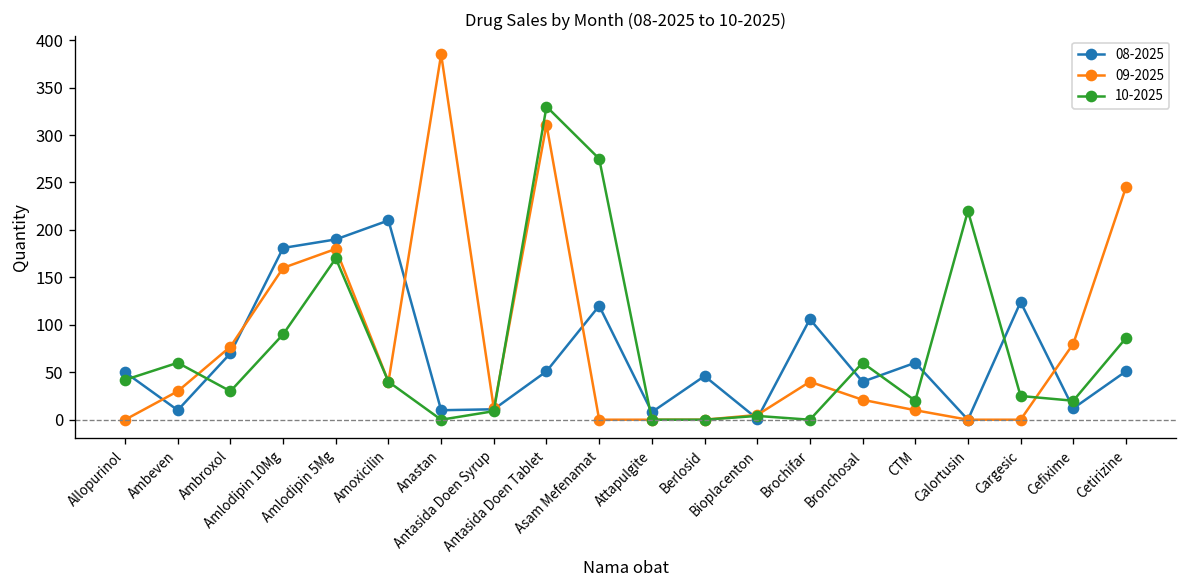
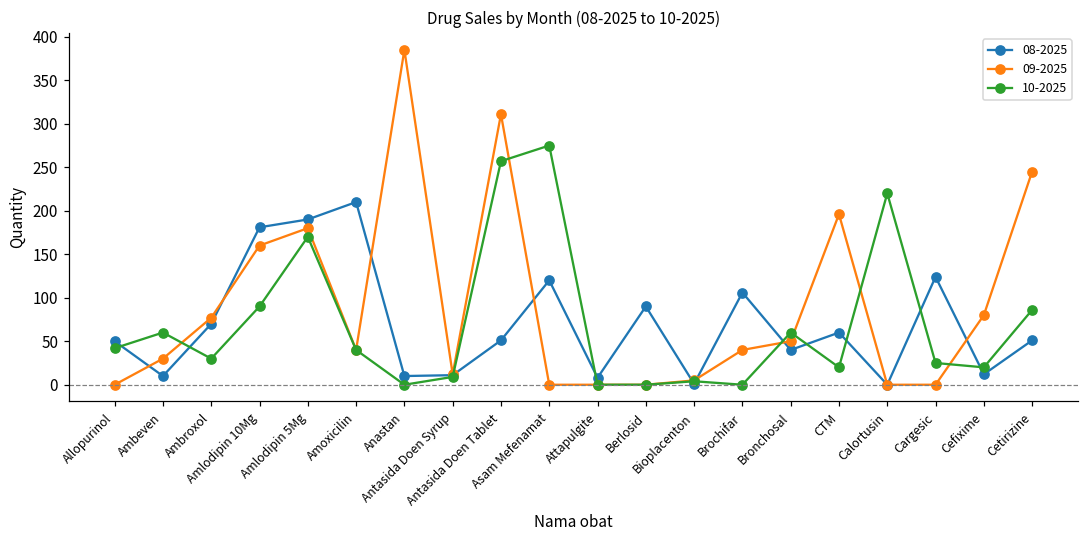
  {
    "08-2025": {
      "Allopurinol": 50,
      "Ambeven": 10,
      "Ambroxol": 70,
      "Amlodipin 10Mg": 180,
      "Amlodipin 5Mg": 190,
      "Amoxicilin": 210,
      "Anastan": 10,
      "Antasida Doen Tablet": 50,
      "Asam Mefenamat": 120,
      "Attapulgite": 10,
-     "Berlosid": 50,
+     "Berlosid": 90,
      "Brochifar": 110,
      "Bronchosal": 40,
      "CTM": 60,
      "Cargesic": 120,
      "Cefixime": 10,
      "Cetirizine": 50
    },
    "09-2025": {
      "Allopurinol": 0,
      "Ambeven": 30,
      "Ambroxol": 80,
      "Amlodipin 10Mg": 160,
      "Amlodipin 5Mg": 180,
      "Anastan": 390,
      "Antasida Doen Tablet": 310,
      "Asam Mefenamat": 0,
      "Brochifar": 40,
-     "Bronchosal": 20,
-     "CTM": 10,
+     "Bronchosal": 50,
+     "CTM": 200,
      "Cargesic": 0,
      "Cefixime": 80,
      "Cetirizine": 250
    },
    "10-2025": {
      "Allopurinol": 40,
      "Ambeven": 60,
      "Ambroxol": 30,
      "Amlodipin 10Mg": 90,
      "Amlodipin 5Mg": 170,
      "Anastan": 0,
-     "Antasida Doen Tablet": 330,
+     "Antasida Doen Tablet": 260,
      "Asam Mefenamat": 280,
      "Brochifar": 0,
      "Bronchosal": 60,
      "CTM": 20,
      "Calortusin": 220,
      "Cargesic": 30,
      "Cefixime": 20,
      "Cetirizine": 90
    }
  }
